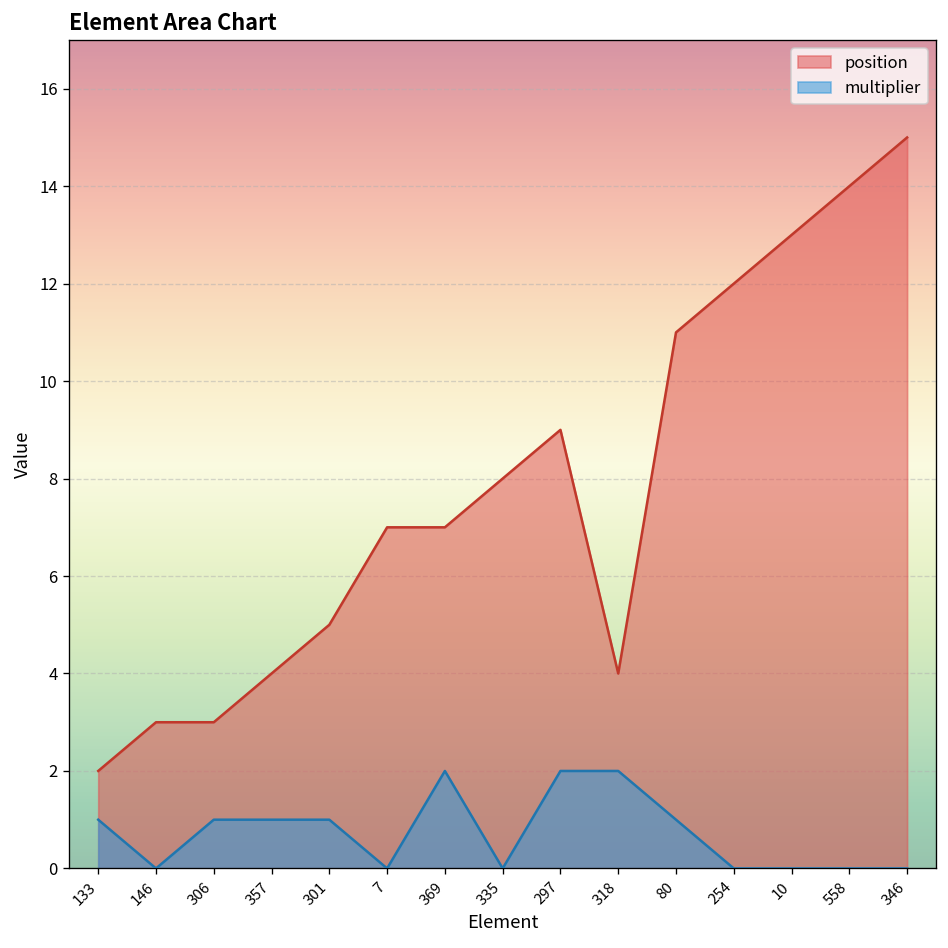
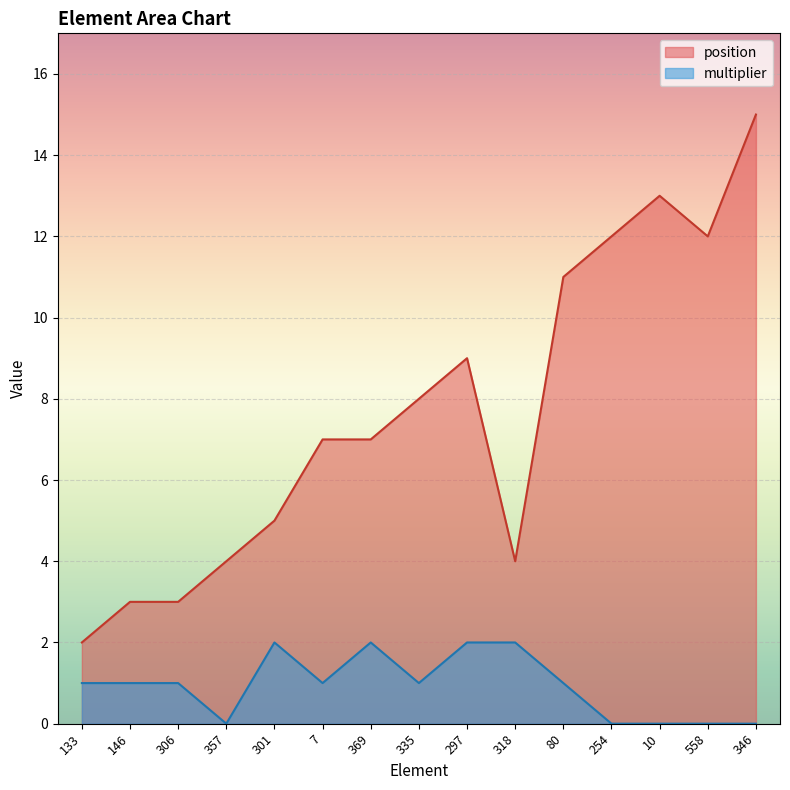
  {
    "position": {
      "133": 2,
      "146": 3,
      "306": 3,
      "357": 4,
      "301": 5,
      "7": 7,
      "369": 7,
      "335": 8,
      "297": 9,
      "318": 4,
      "80": 11,
      "254": 12,
      "10": 13,
-     "558": 14,
+     "558": 12,
      "346": 15
    },
    "multiplier": {
      "133": 1,
-     "146": 0,
+     "146": 1,
      "306": 1,
-     "357": 1,
-     "301": 1,
-     "7": 0,
+     "357": 0,
+     "301": 2,
+     "7": 1,
      "369": 2,
-     "335": 0,
+     "335": 1,
      "297": 2,
      "318": 2,
      "80": 1,
      "254": 0,
      "10": 0,
      "558": 0,
      "346": 0
    }
  }
